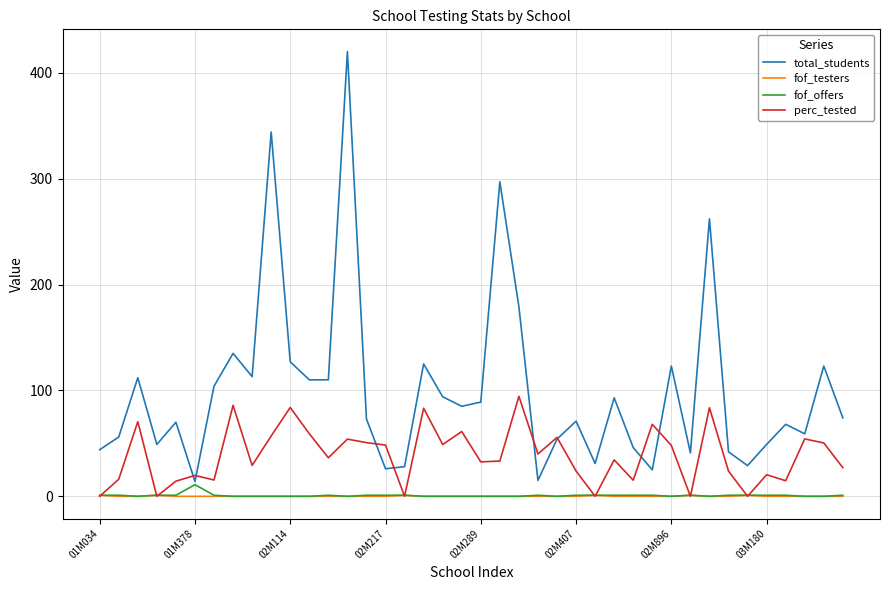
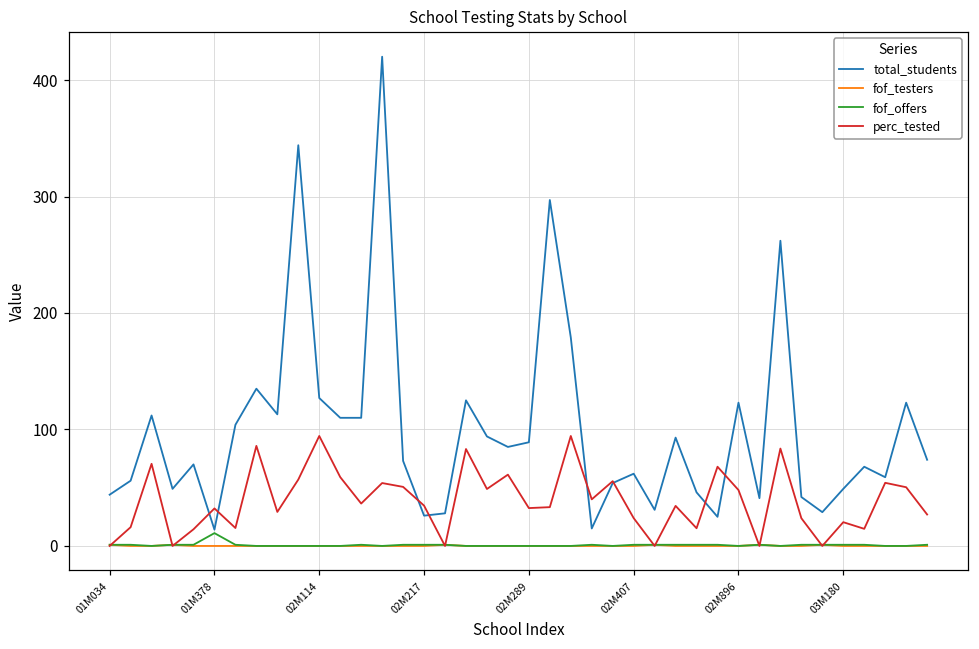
  {
    "total_students": {
      "01M034": 44,
      "01M378": 14,
      "02M114": 127,
      "02M217": 26,
      "02M289": 89,
-     "02M407": 71,
+     "02M407": 62,
      "02M896": 123,
      "03M180": 49
    },
    "fof_testers": {
      "01M378": 0
    },
    "fof_offers": {
      "01M378": 11
    },
    "perc_tested": {
-     "01M378": 20,
-     "02M114": 84,
-     "02M217": 48,
+     "01M378": 32,
+     "02M114": 94,
+     "02M217": 35,
      "02M289": 33,
      "02M407": 24,
      "02M896": 48,
      "03M180": 20
    }
  }
